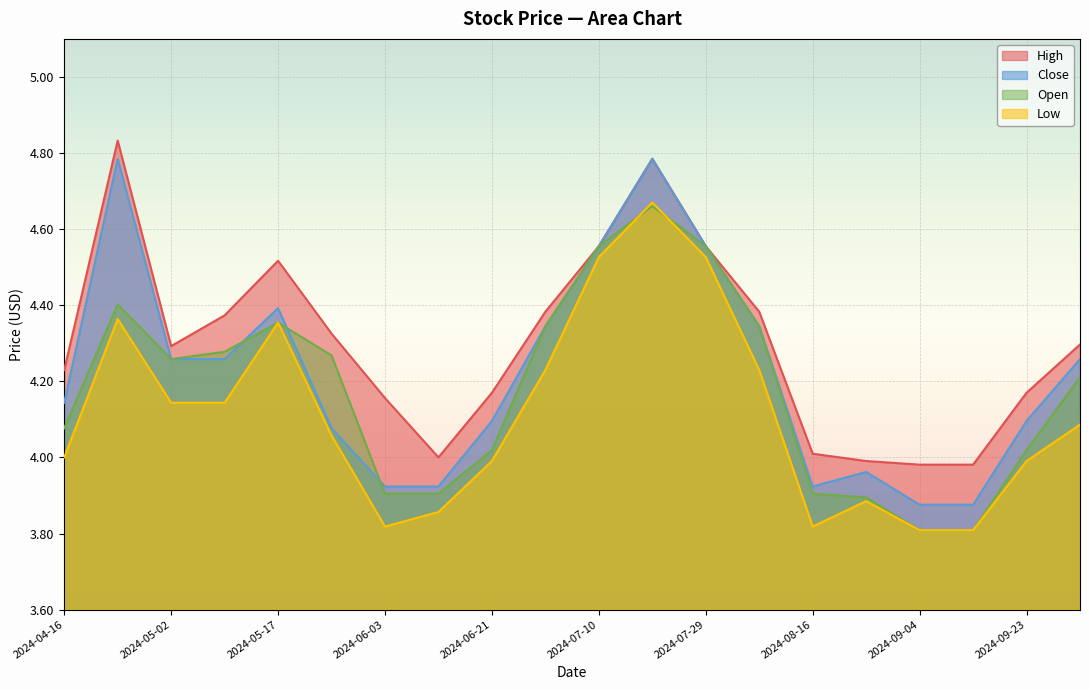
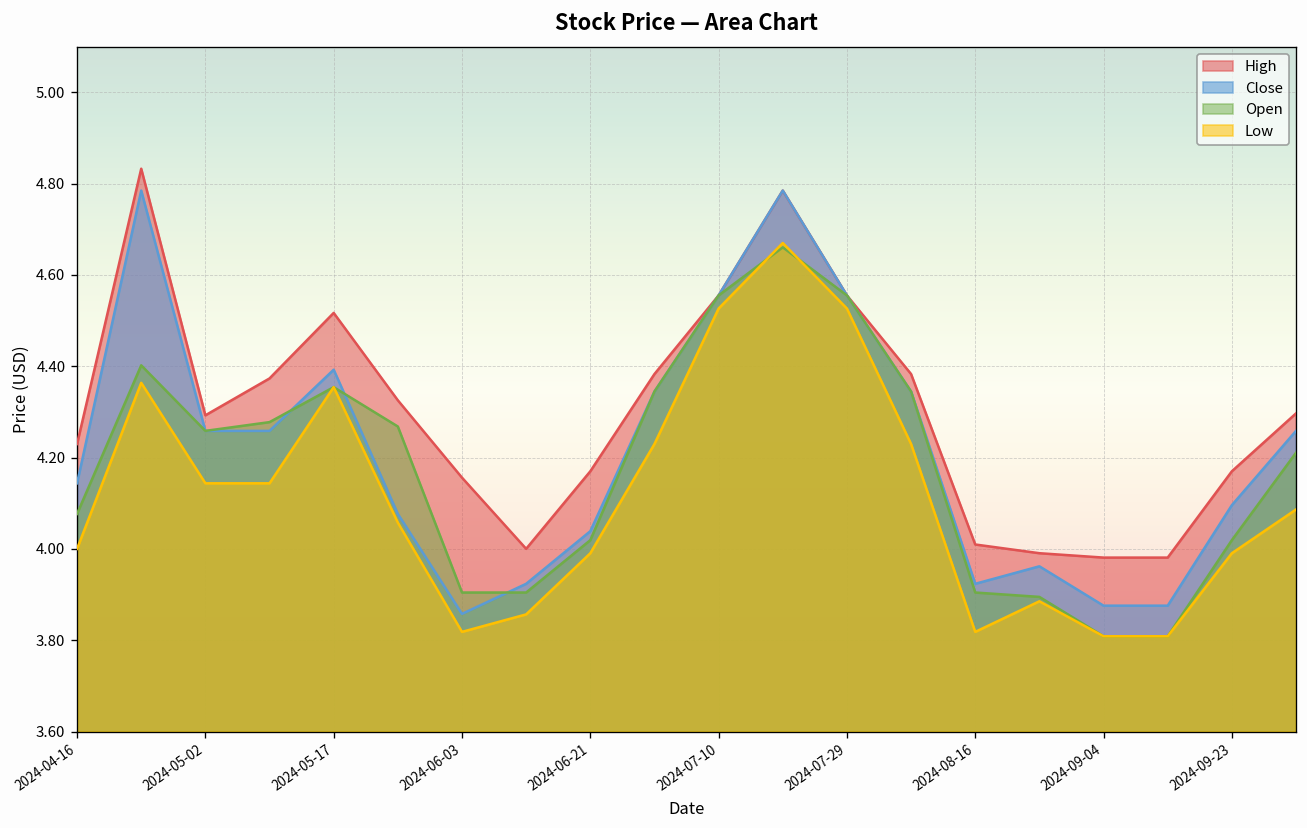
  {
    "High": {
      "2024-04-16": 4.23,
      "2024-05-02": 4.29,
      "2024-05-17": 4.52,
      "2024-06-03": 4.16,
      "2024-06-21": 4.17,
      "2024-08-16": 4.01,
      "2024-09-04": 3.98,
      "2024-09-23": 4.17
    },
    "Close": {
      "2024-04-16": 4.14,
      "2024-05-17": 4.39,
-     "2024-06-03": 3.92,
-     "2024-06-21": 4.10,
+     "2024-06-03": 3.86,
+     "2024-06-21": 4.04,
      "2024-08-16": 3.92,
      "2024-09-04": 3.88,
      "2024-09-23": 4.10
    },
    "Open": {
      "2024-04-16": 4.08,
      "2024-06-03": 3.90,
      "2024-06-21": 4.02,
      "2024-08-16": 3.90,
      "2024-09-23": 4.02
    },
    "Low": {
      "2024-04-16": 4.00,
      "2024-05-02": 4.14,
      "2024-06-03": 3.82,
      "2024-06-21": 3.99,
      "2024-07-10": 4.53,
      "2024-07-29": 4.53,
      "2024-08-16": 3.82,
      "2024-09-23": 3.99
    }
  }
